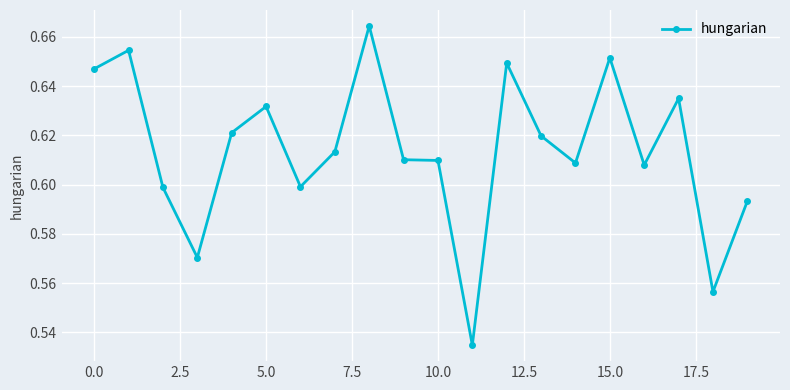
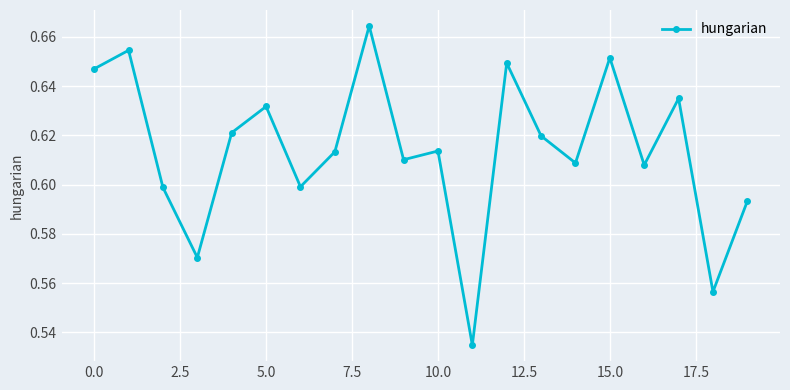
  {
    "0.0": 0.647,
    "5.0": 0.632,
-   "10.0": 0.610,
+   "10.0": 0.614,
    "15.0": 0.652
  }
